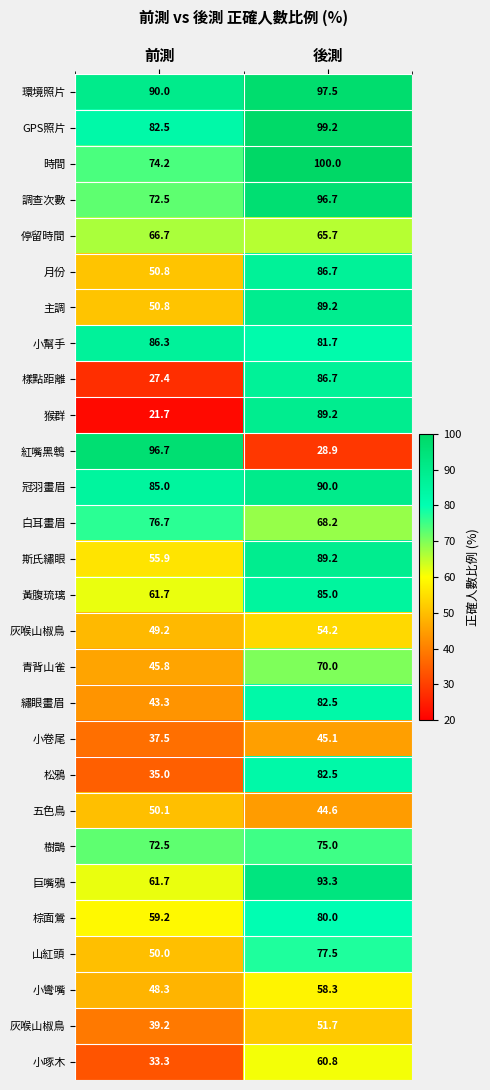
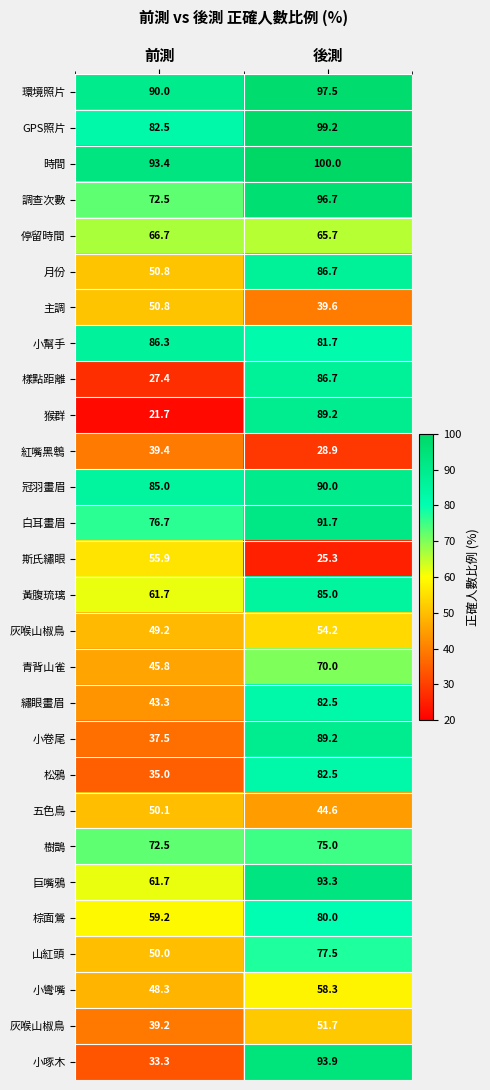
  {
    "環境照片": {
      "前測": 90.0,
      "後測": 97.5
    },
    "GPS照片": {
      "前測": 82.5,
      "後測": 99.2
    },
    "時間": {
-     "前測": 74.2,
+     "前測": 93.4,
      "後測": 100.0
    },
    "調查次數": {
      "前測": 72.5,
      "後測": 96.7
    },
    "停留時間": {
      "前測": 66.7,
      "後測": 65.7
    },
    "月份": {
      "前測": 50.8,
      "後測": 86.7
    },
    "主調": {
      "前測": 50.8,
-     "後測": 89.2
+     "後測": 39.6
    },
    "小幫手": {
      "前測": 86.3,
      "後測": 81.7
    },
    "樣點距離": {
      "前測": 27.4,
      "後測": 86.7
    },
    "猴群": {
      "前測": 21.7,
      "後測": 89.2
    },
    "紅嘴黑鵯": {
-     "前測": 96.7,
+     "前測": 39.4,
      "後測": 28.9
    },
    "冠羽畫眉": {
      "前測": 85.0,
      "後測": 90.0
    },
    "白耳畫眉": {
      "前測": 76.7,
-     "後測": 68.2
+     "後測": 91.7
    },
    "斯氏繡眼": {
      "前測": 55.9,
-     "後測": 89.2
+     "後測": 25.3
    },
    "黃腹琉璃": {
      "前測": 61.7,
      "後測": 85.0
    },
    "青背山雀": {
      "前測": 45.8,
      "後測": 70.0
    },
    "繡眼畫眉": {
      "前測": 43.3,
      "後測": 82.5
    },
    "小卷尾": {
      "前測": 37.5,
-     "後測": 45.1
+     "後測": 89.2
    },
    "松鴉": {
      "前測": 35.0,
      "後測": 82.5
    },
    "五色鳥": {
      "前測": 50.1,
      "後測": 44.6
    },
    "樹鵲": {
      "前測": 72.5,
      "後測": 75.0
    },
    "巨嘴鴉": {
      "前測": 61.7,
      "後測": 93.3
    },
    "棕面鶯": {
      "前測": 59.2,
      "後測": 80.0
    },
    "山紅頭": {
      "前測": 50.0,
      "後測": 77.5
    },
    "小彎嘴": {
      "前測": 48.3,
      "後測": 58.3
    },
    "小啄木": {
      "前測": 33.3,
-     "後測": 60.8
+     "後測": 93.9
    }
  }
